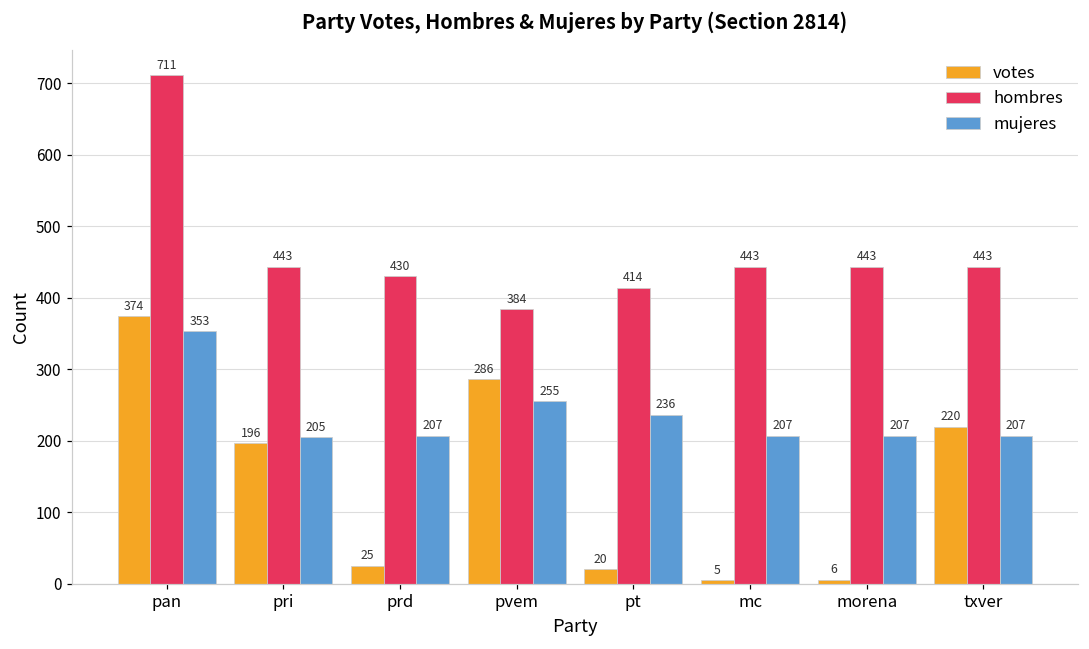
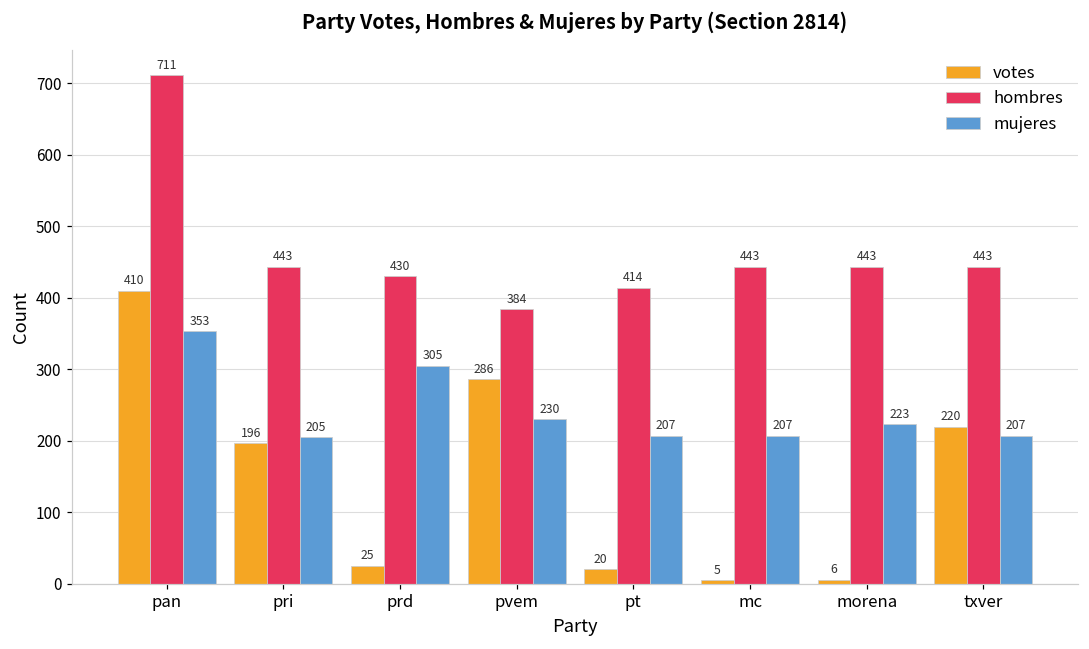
  {
    "votes": {
-     "pan": 374,
+     "pan": 410,
      "pri": 196,
      "prd": 25,
      "pvem": 286,
      "pt": 20,
      "mc": 5,
      "morena": 6,
      "txver": 220
    },
    "hombres": {
      "pan": 711,
      "pri": 443,
      "prd": 430,
      "pvem": 384,
      "pt": 414,
      "mc": 443,
      "morena": 443,
      "txver": 443
    },
    "mujeres": {
      "pan": 353,
      "pri": 205,
-     "prd": 207,
-     "pvem": 255,
-     "pt": 236,
+     "prd": 305,
+     "pvem": 230,
+     "pt": 207,
      "mc": 207,
-     "morena": 207,
+     "morena": 223,
      "txver": 207
    }
  }
